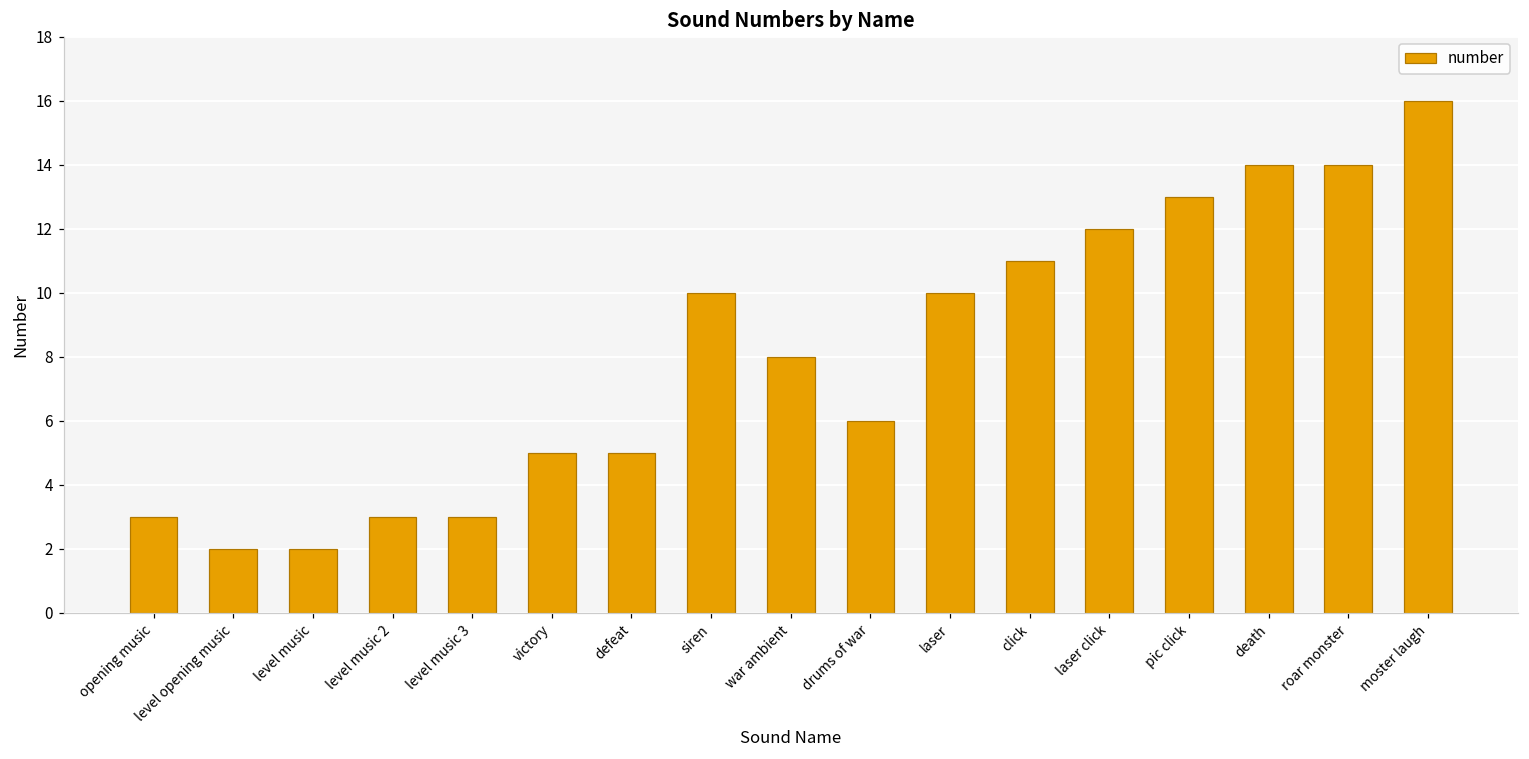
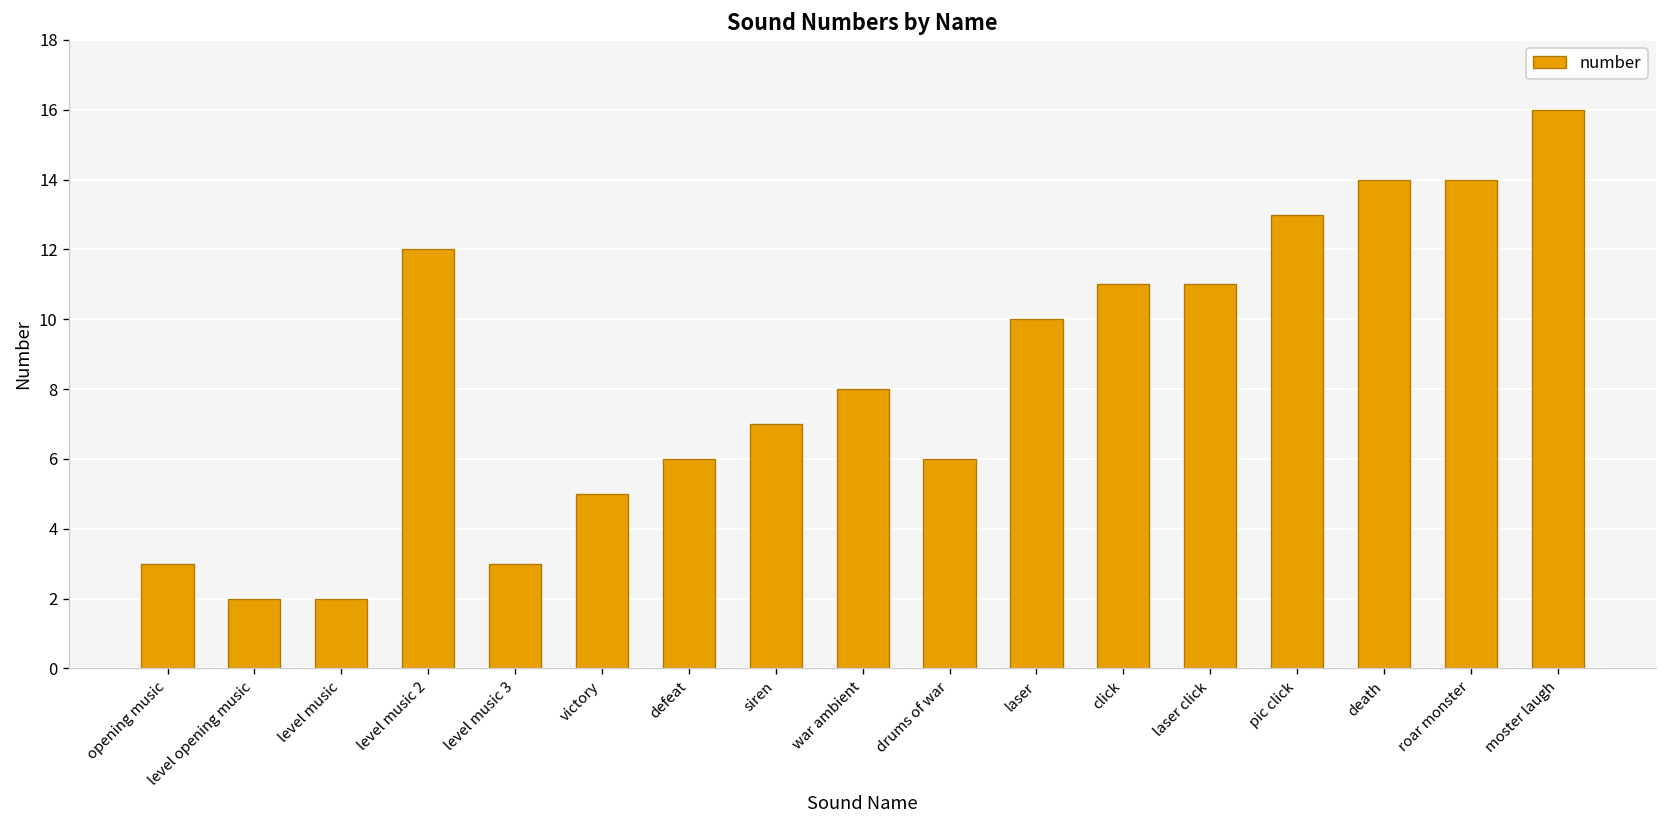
  {
    "opening music": 3,
    "level opening music": 2,
    "level music": 2,
-   "level music 2": 3,
+   "level music 2": 12,
    "level music 3": 3,
    "victory": 5,
-   "defeat": 5,
-   "siren": 10,
+   "defeat": 6,
+   "siren": 7,
    "war ambient": 8,
    "drums of war": 6,
    "laser": 10,
    "click": 11,
-   "laser click": 12,
+   "laser click": 11,
    "pic click": 13,
    "death": 14,
    "roar monster": 14,
    "moster laugh": 16
  }
